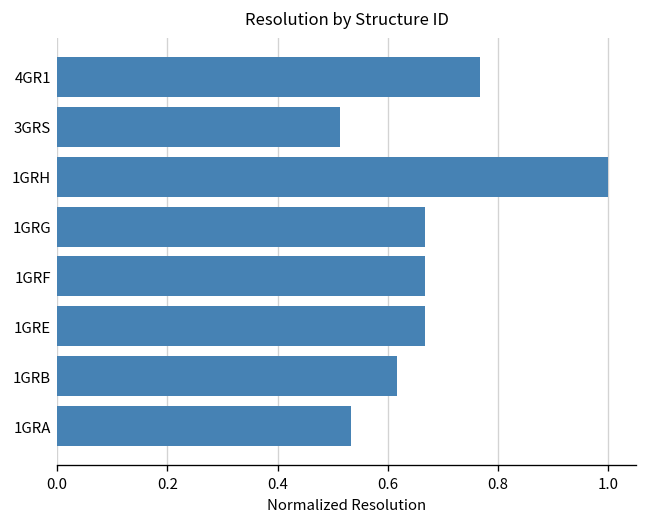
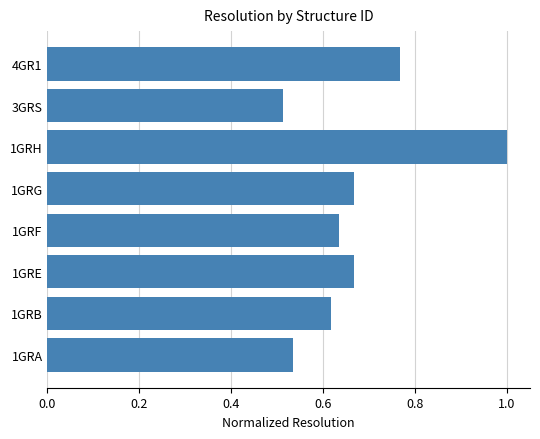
  {
    "4GR1": 0.77,
    "3GRS": 0.51,
    "1GRH": 1.00,
    "1GRG": 0.67,
-   "1GRF": 0.67,
+   "1GRF": 0.63,
    "1GRE": 0.67,
    "1GRB": 0.62,
    "1GRA": 0.53
  }
